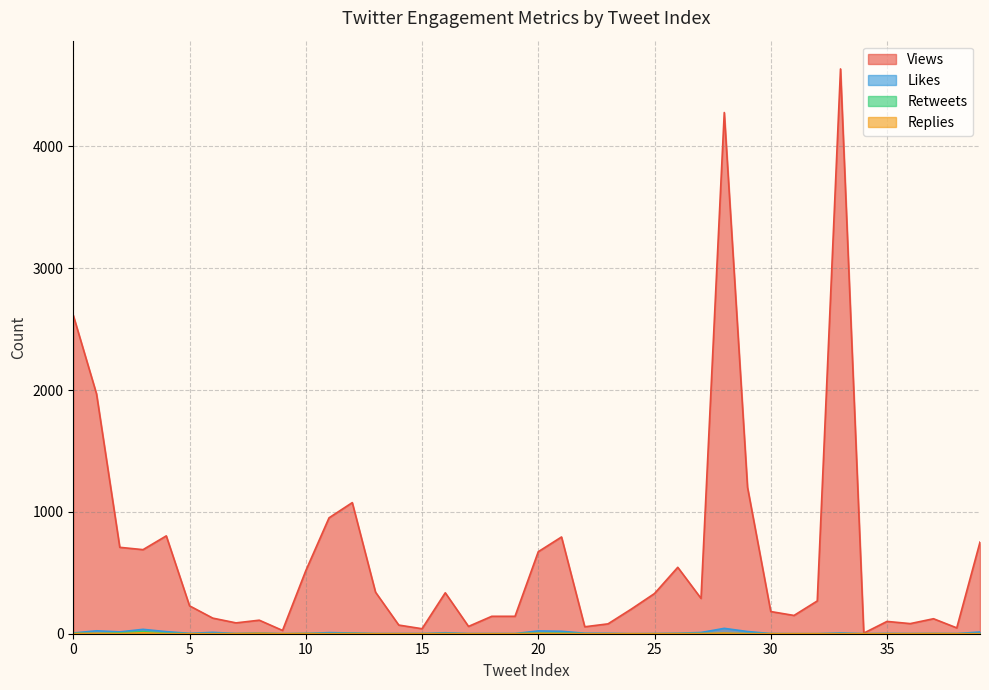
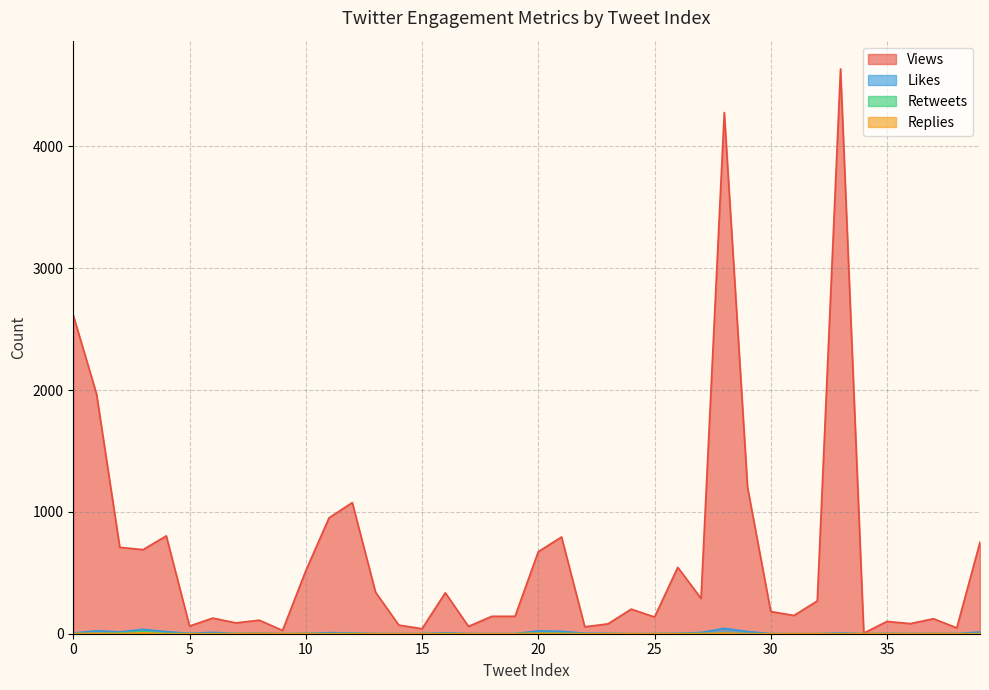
  {
    "Views": {
      "0": 2610,
-     "5": 230,
+     "5": 60,
      "10": 520,
      "15": 40,
      "20": 670,
-     "25": 330,
+     "25": 140,
      "30": 180,
      "35": 100
    }
  }
